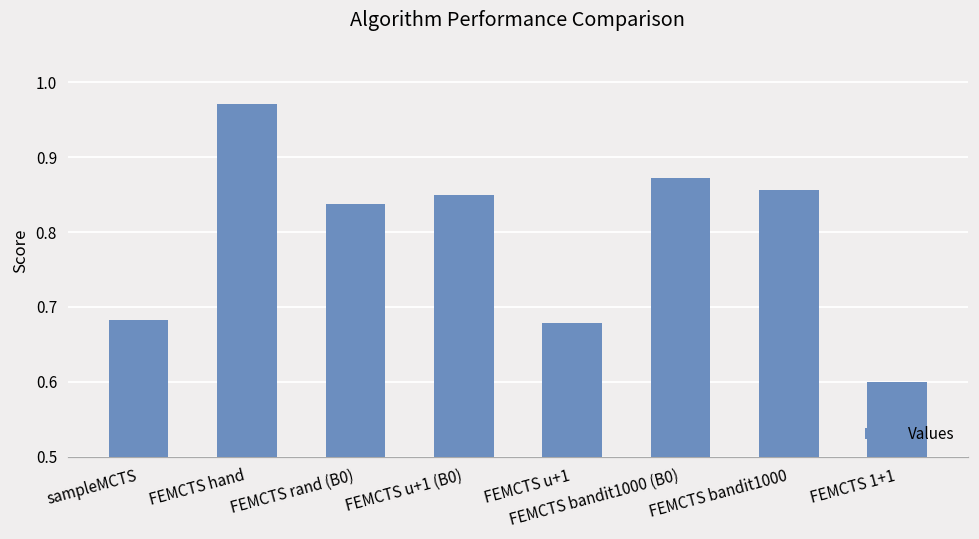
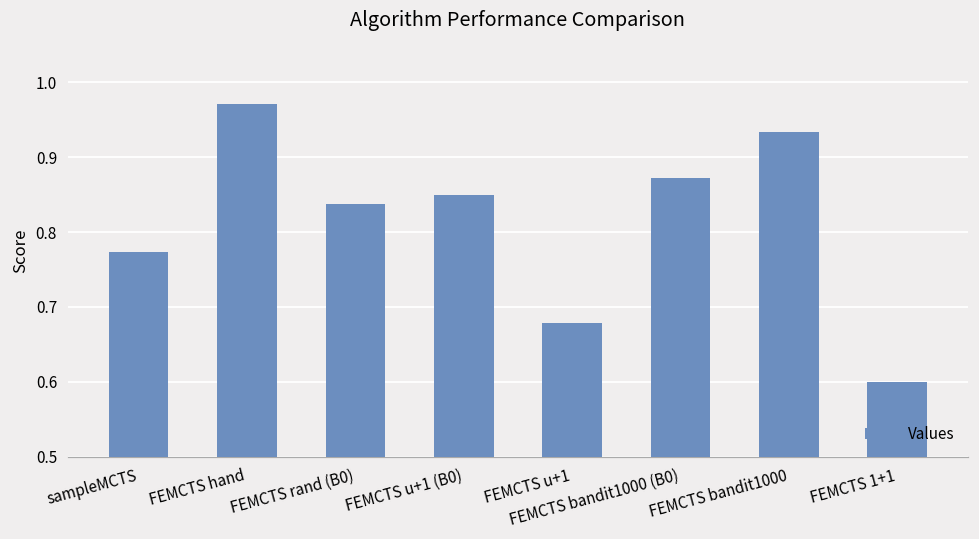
  {
-   "sampleMCTS": 0.68,
+   "sampleMCTS": 0.77,
    "FEMCTS hand": 0.97,
    "FEMCTS rand (B0)": 0.84,
    "FEMCTS u+1 (B0)": 0.85,
    "FEMCTS u+1": 0.68,
    "FEMCTS bandit1000 (B0)": 0.87,
-   "FEMCTS bandit1000": 0.86,
+   "FEMCTS bandit1000": 0.93,
    "FEMCTS 1+1": 0.60
  }
